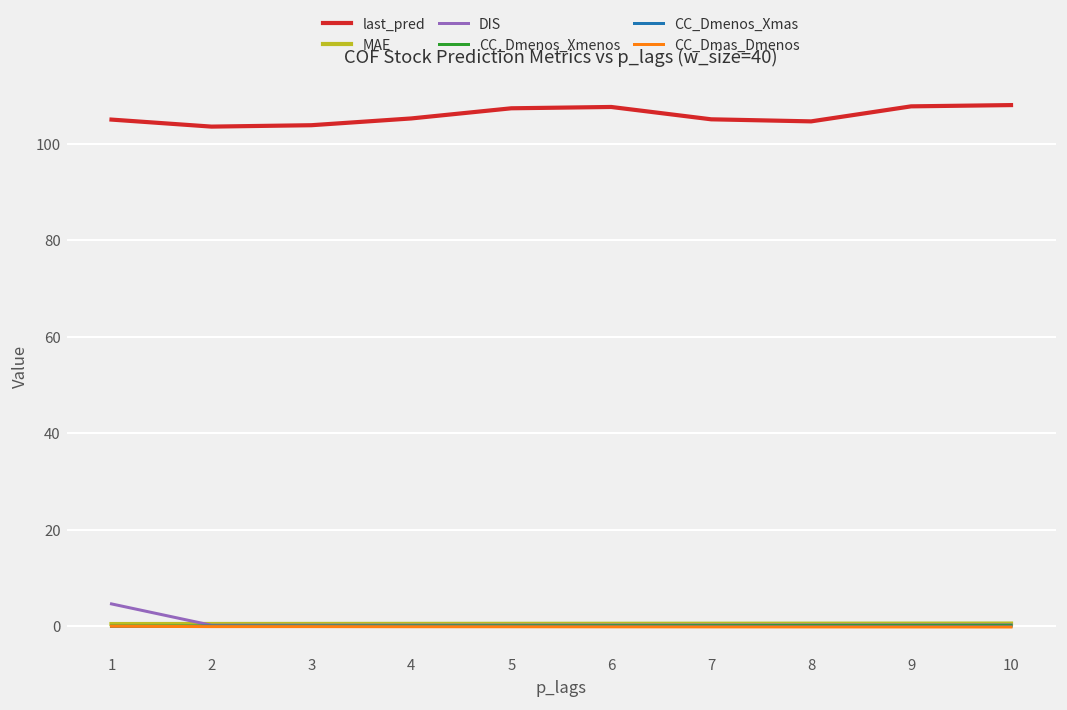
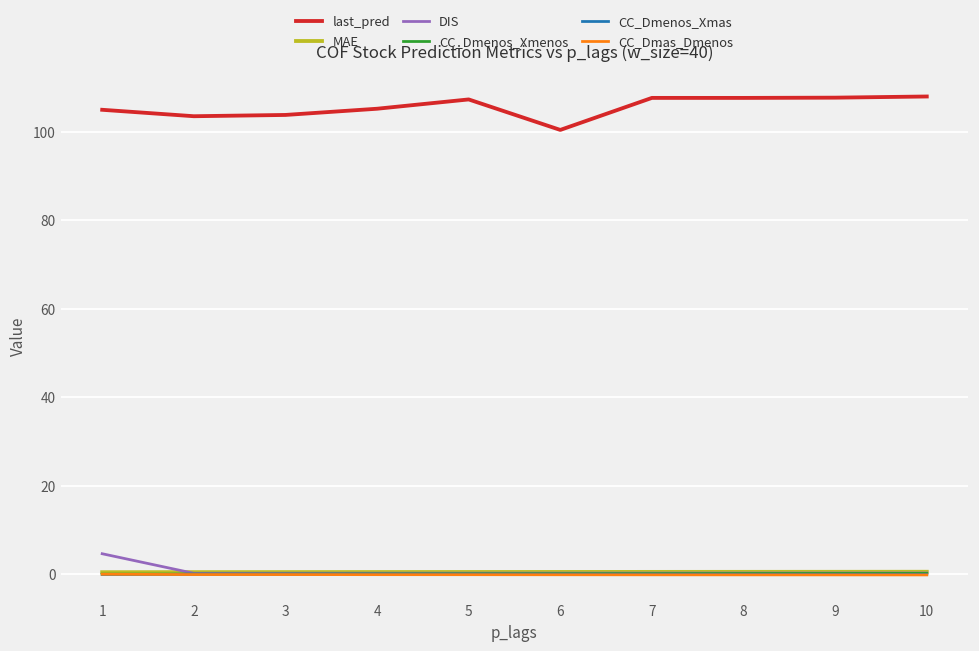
  {
    "last_pred": {
      "1": 105,
      "2": 104,
      "3": 104,
      "4": 105,
      "5": 107,
-     "6": 108,
-     "7": 105,
-     "8": 105,
+     "6": 100,
+     "7": 108,
+     "8": 108,
      "9": 108,
      "10": 108
    },
    "DIS": {
      "1": 5
    }
  }
